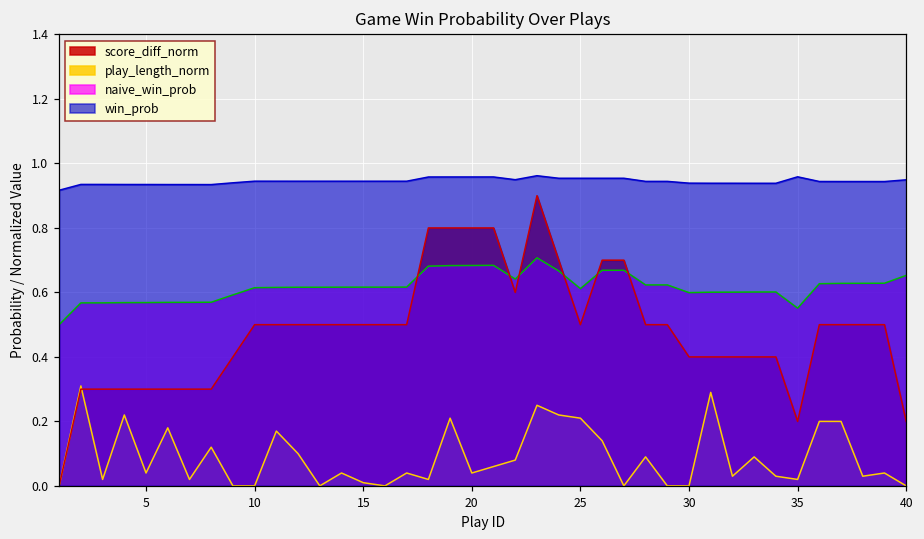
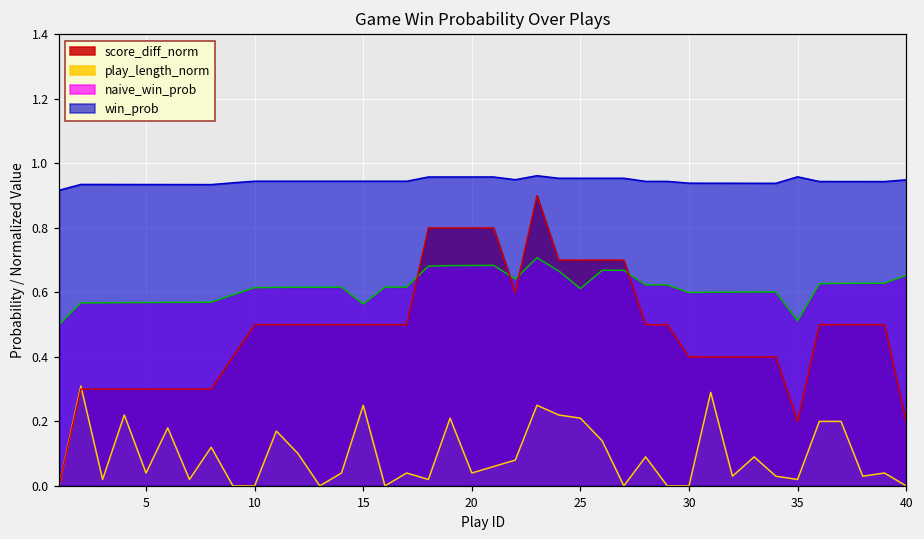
  {
    "score_diff_norm": {
      "5": 0.3,
      "10": 0.5,
      "15": 0.5,
      "20": 0.8,
-     "25": 0.5,
+     "25": 0.7,
      "30": 0.4,
      "35": 0.2,
      "40": 0.2
    },
    "play_length_norm": {
      "5": 0.04,
      "10": 0.00,
-     "15": 0.01,
+     "15": 0.25,
      "20": 0.04,
      "25": 0.21,
      "30": 0.00,
      "35": 0.02,
      "40": 0.00
    },
    "naive_win_prob": {
      "5": 0.57,
      "10": 0.61,
-     "15": 0.62,
+     "15": 0.56,
      "20": 0.68,
      "25": 0.61,
      "30": 0.60,
-     "35": 0.55,
+     "35": 0.51,
      "40": 0.65
    },
    "win_prob": {
      "5": 0.93,
      "10": 0.94,
      "15": 0.94,
      "20": 0.96,
      "25": 0.95,
      "30": 0.94,
      "35": 0.96,
      "40": 0.95
    }
  }
